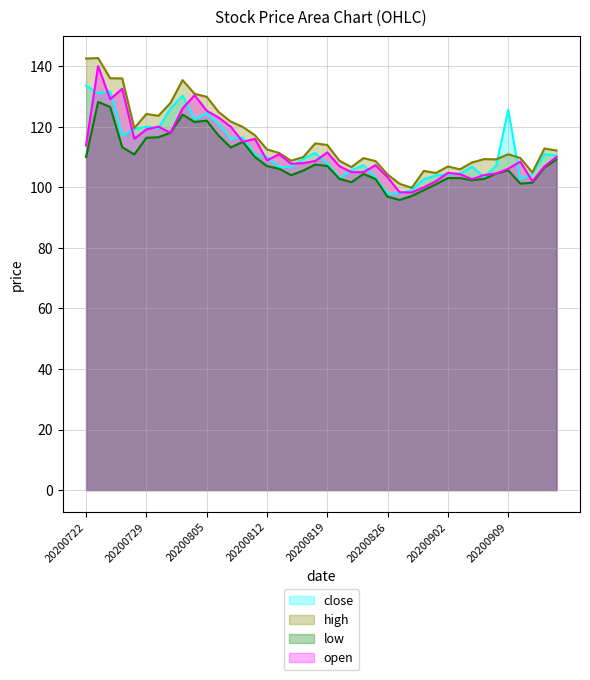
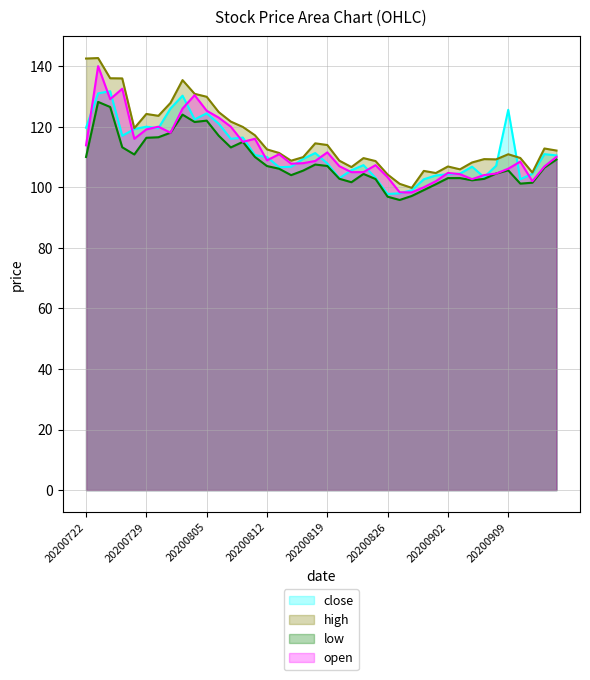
  {
    "close": {
-     "20200722": 134,
+     "20200722": 120,
      "20200729": 120,
      "20200805": 124,
      "20200812": 110,
      "20200819": 108,
      "20200826": 98,
      "20200909": 126
    },
    "open": {
      "20200722": 114,
      "20200729": 119,
      "20200805": 125,
      "20200812": 109,
      "20200819": 112,
      "20200826": 103
    }
  }
